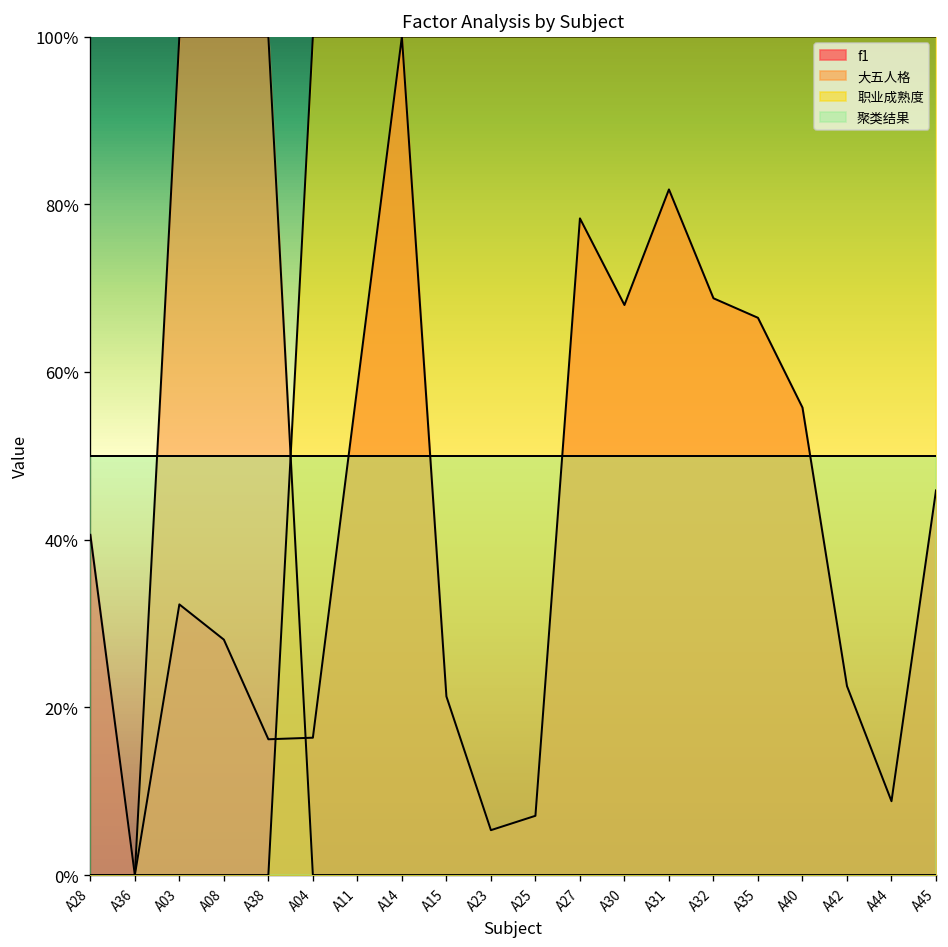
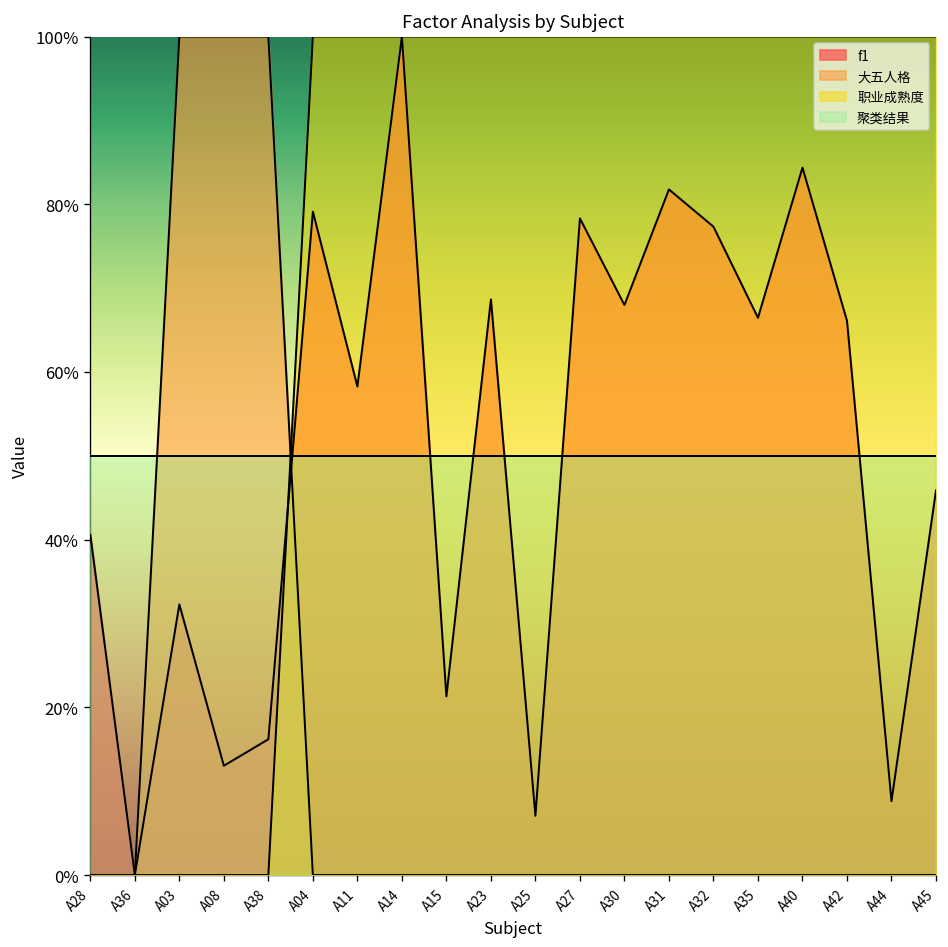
  {
    "f1": {
      "A28": "41%",
      "A03": "32%",
-     "A08": "28%",
+     "A08": "13%",
      "A38": "16%",
-     "A04": "16%",
+     "A04": "79%",
      "A11": "58%",
      "A15": "21%",
-     "A23": "5%",
+     "A23": "69%",
      "A25": "7%",
      "A27": "78%",
      "A30": "68%",
      "A31": "82%",
-     "A32": "69%",
+     "A32": "77%",
      "A35": "66%",
-     "A40": "56%",
-     "A42": "23%",
+     "A40": "84%",
+     "A42": "66%",
      "A44": "9%",
      "A45": "46%"
    },
    "大五人格": {
      "A03": "100%",
      "A08": "100%",
      "A38": "100%",
      "A04": "0%",
      "A11": "0%",
      "A14": "0%",
      "A15": "0%",
      "A23": "0%",
      "A25": "0%",
      "A27": "0%",
      "A30": "0%",
      "A31": "0%",
      "A32": "0%",
      "A35": "0%",
      "A40": "0%",
      "A42": "0%",
      "A44": "0%",
      "A45": "0%"
    },
    "职业成熟度": {
      "A03": "0%",
      "A08": "0%",
      "A38": "0%",
      "A04": "100%",
      "A11": "100%",
      "A15": "100%",
      "A23": "100%",
      "A25": "100%",
      "A27": "100%",
      "A30": "100%",
      "A31": "100%",
      "A32": "100%",
      "A35": "100%",
      "A40": "100%",
      "A42": "100%",
      "A44": "100%",
      "A45": "100%"
    },
    "聚类结果": {
      "A28": "50%",
      "A36": "50%",
      "A03": "50%",
      "A08": "50%",
      "A38": "50%",
      "A04": "50%",
      "A11": "50%",
      "A14": "50%",
      "A15": "50%",
      "A23": "50%",
      "A25": "50%",
      "A27": "50%",
      "A30": "50%",
      "A31": "50%",
      "A32": "50%",
      "A35": "50%",
      "A40": "50%",
      "A42": "50%",
      "A44": "50%",
      "A45": "50%"
    }
  }
